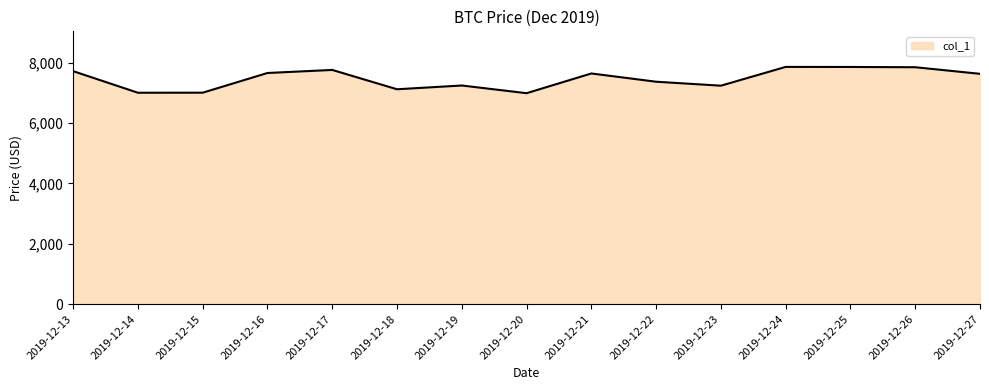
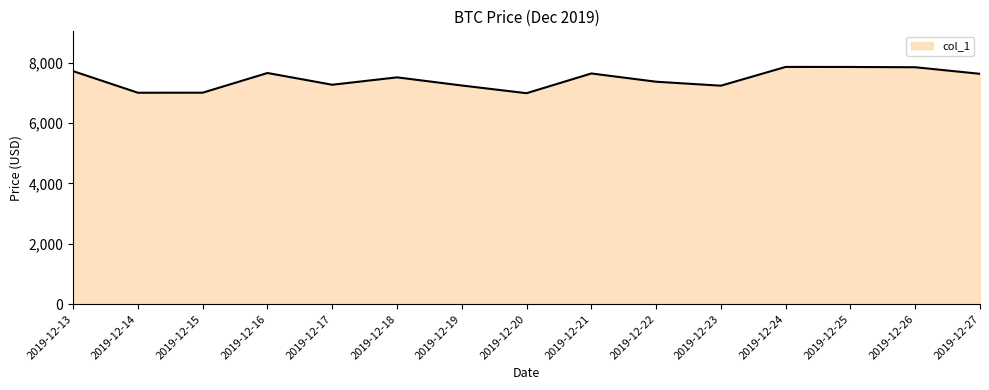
  {
    "2019-12-13": "7,700",
    "2019-12-14": "7,000",
    "2019-12-15": "7,000",
    "2019-12-16": "7,700",
-   "2019-12-17": "7,800",
-   "2019-12-18": "7,100",
+   "2019-12-17": "7,300",
+   "2019-12-18": "7,500",
    "2019-12-19": "7,200",
    "2019-12-20": "7,000",
    "2019-12-21": "7,600",
    "2019-12-22": "7,400",
    "2019-12-23": "7,200",
    "2019-12-24": "7,900",
    "2019-12-25": "7,900",
    "2019-12-26": "7,800",
    "2019-12-27": "7,600"
  }
